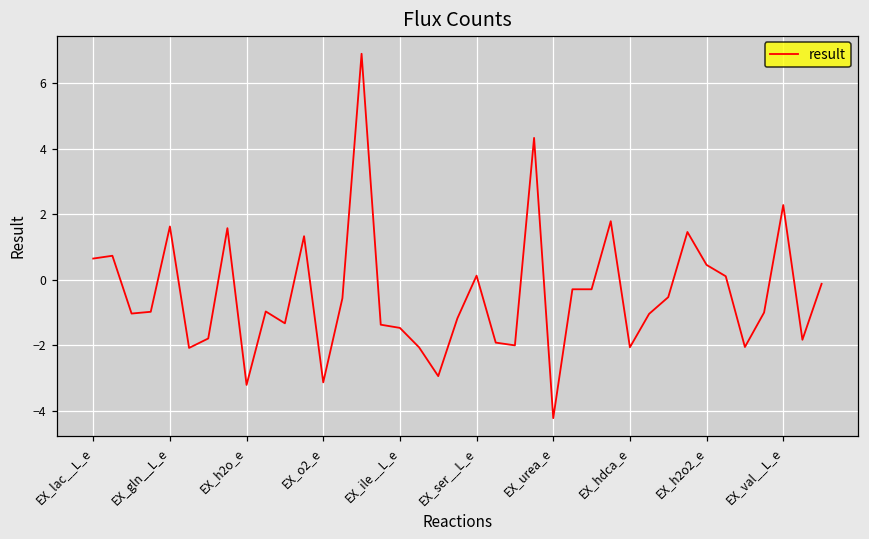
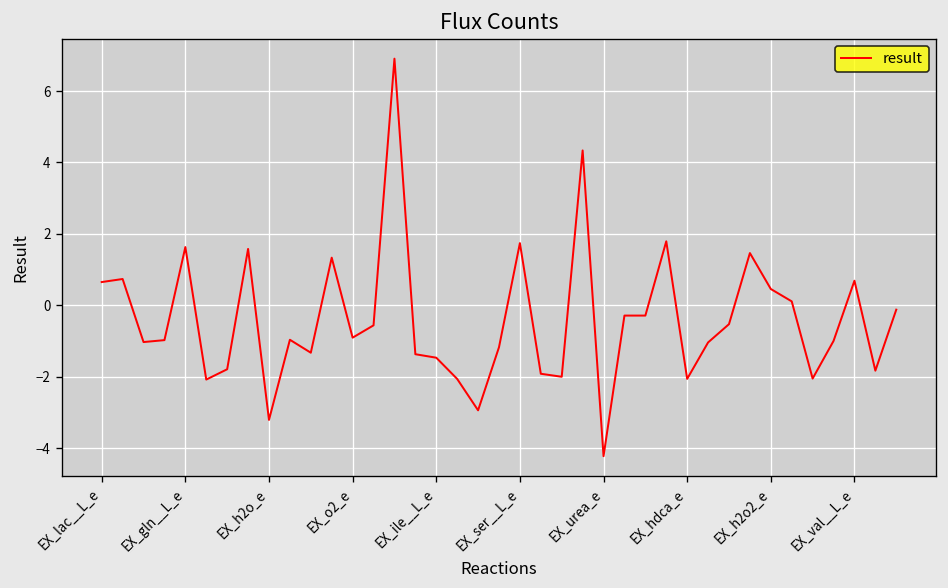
  {
    "EX_lac__L_e": 0.7,
    "EX_gln__L_e": 1.6,
    "EX_h2o_e": -3.2,
-   "EX_o2_e": -3.1,
+   "EX_o2_e": -0.9,
    "EX_ile__L_e": -1.5,
-   "EX_ser__L_e": 0.1,
+   "EX_ser__L_e": 1.7,
    "EX_urea_e": -4.2,
    "EX_hdca_e": -2.1,
    "EX_h2o2_e": 0.5,
-   "EX_val__L_e": 2.3
+   "EX_val__L_e": 0.7
  }
